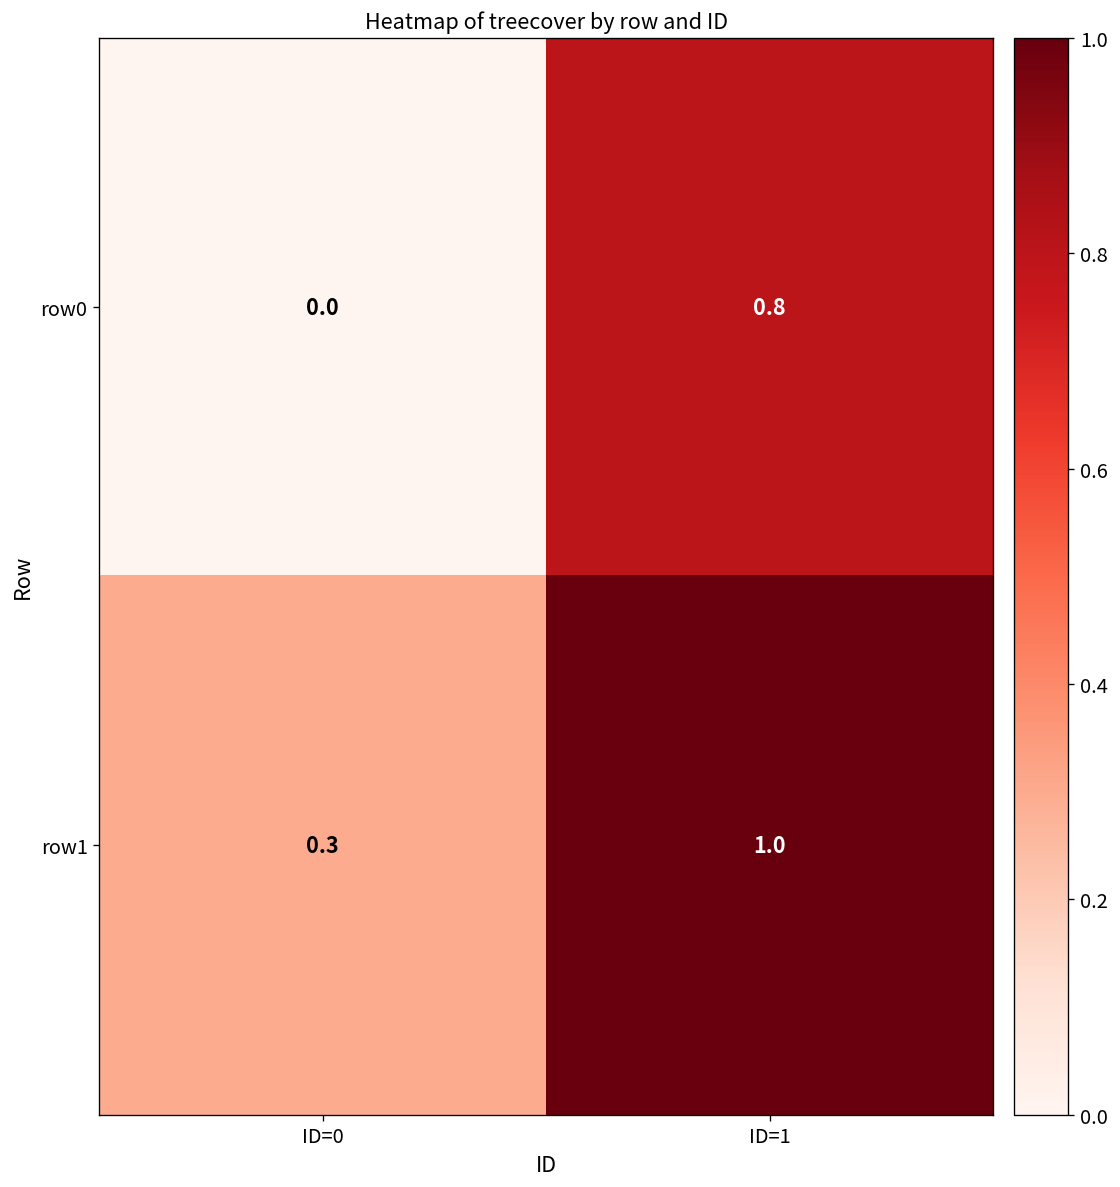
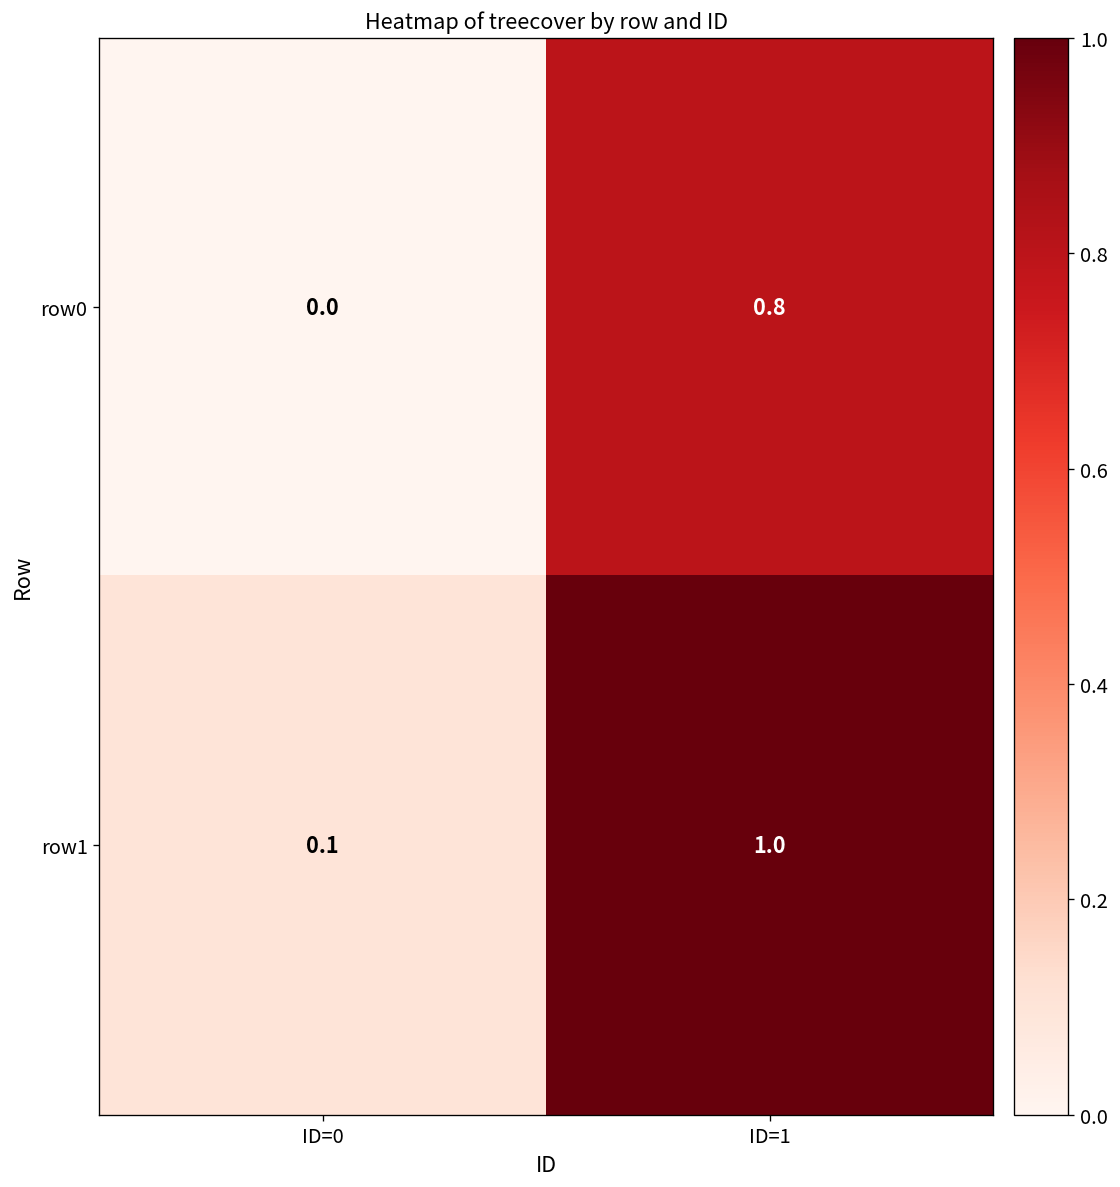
  {
    "row0": {
      "ID=0": 0.0,
      "ID=1": 0.8
    },
    "row1": {
-     "ID=0": 0.3,
+     "ID=0": 0.1,
      "ID=1": 1.0
    }
  }
